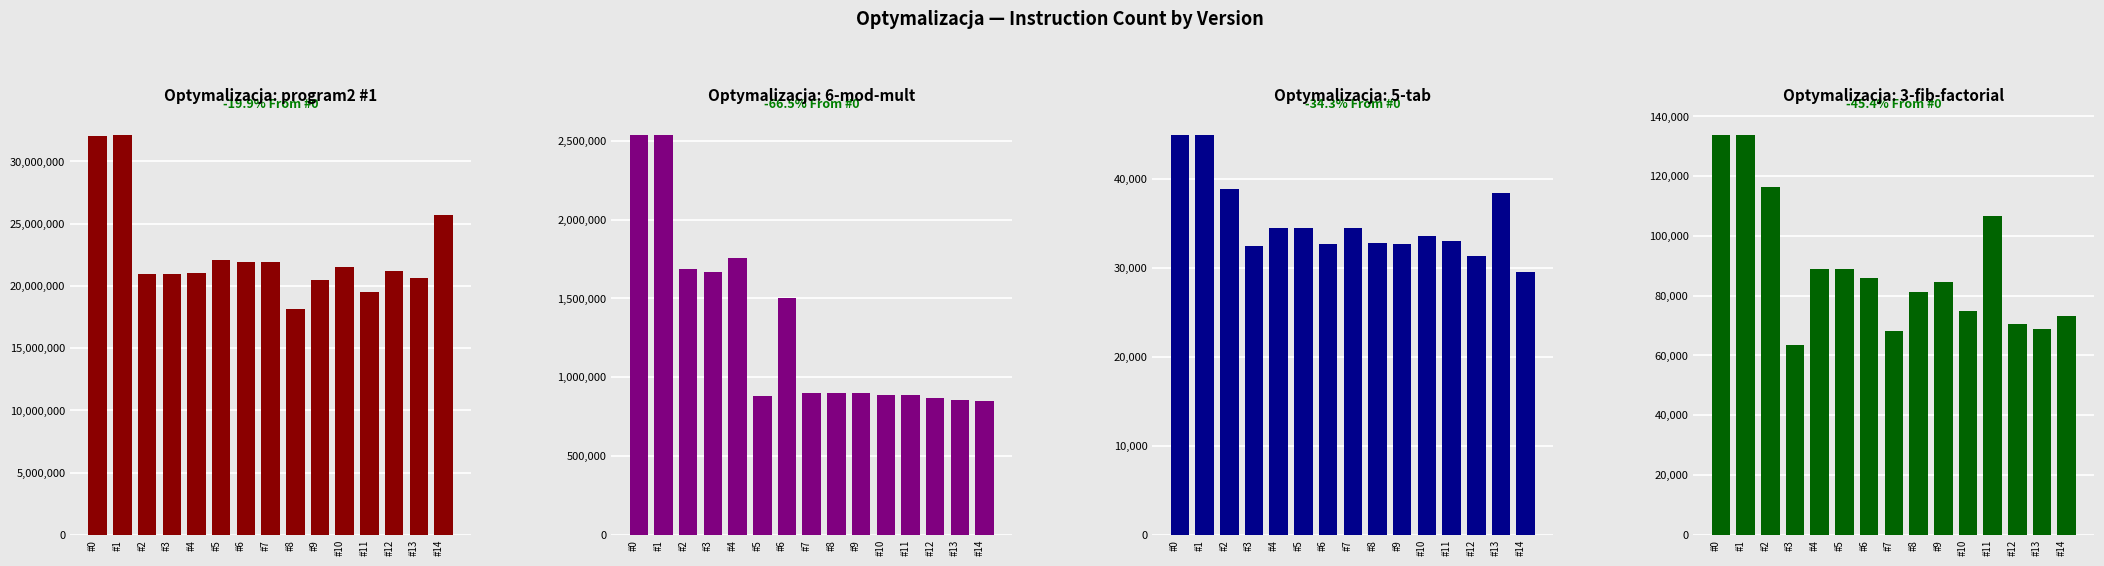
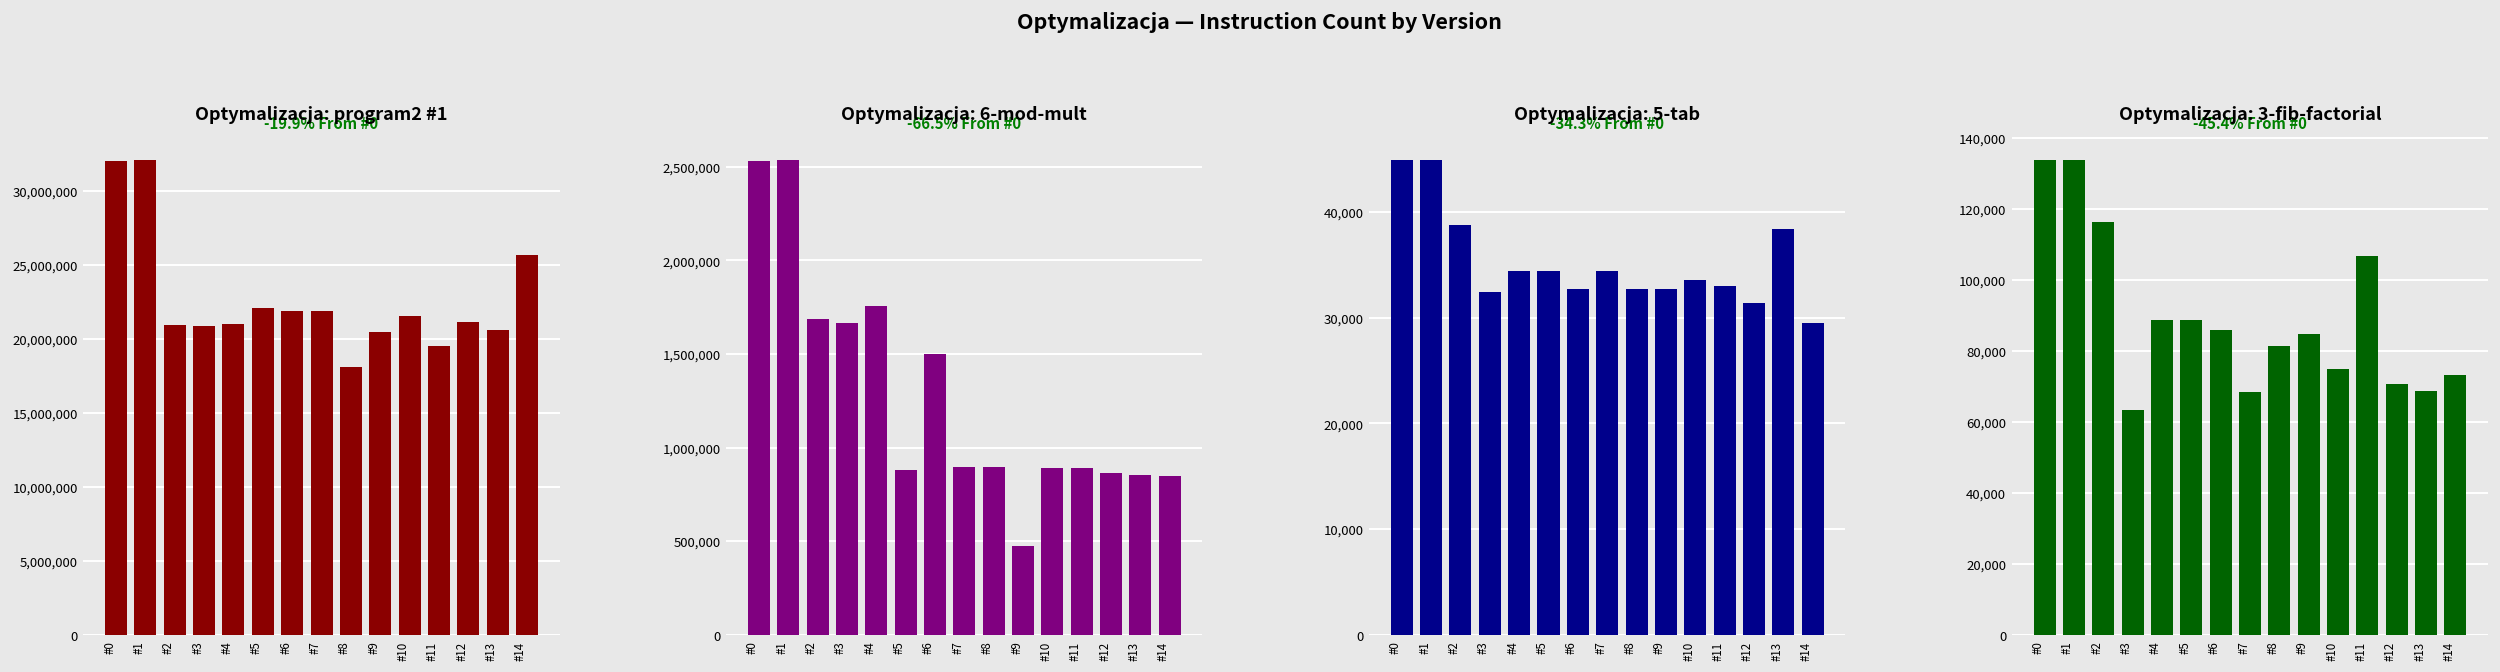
  {
    "Optymalizacja: program2 #1": {
      "#0": "32,100,000",
      "#1": "32,100,000",
      "#2": "21,000,000",
      "#3": "20,900,000",
      "#4": "21,000,000",
      "#5": "22,100,000",
      "#6": "21,900,000",
      "#7": "21,900,000",
      "#8": "18,100,000",
      "#9": "20,500,000",
      "#10": "21,500,000",
      "#11": "19,500,000",
      "#12": "21,200,000",
      "#13": "20,600,000",
      "#14": "25,700,000"
    },
    "Optymalizacja: 6-mod-mult": {
      "#0": "2,530,000",
      "#1": "2,540,000",
      "#2": "1,690,000",
      "#3": "1,670,000",
      "#4": "1,760,000",
      "#5": "880,000",
      "#6": "1,500,000",
      "#7": "900,000",
      "#8": "900,000",
-     "#9": "900,000",
+     "#9": "470,000",
      "#10": "890,000",
      "#11": "890,000",
      "#12": "870,000",
      "#13": "850,000",
      "#14": "850,000"
    },
    "Optymalizacja: 5-tab": {
      "#0": "45,000",
      "#1": "45,000",
      "#2": "39,000",
      "#3": "32,000",
      "#4": "34,000",
      "#5": "34,000",
      "#6": "33,000",
      "#7": "34,000",
      "#8": "33,000",
      "#9": "33,000",
      "#10": "34,000",
      "#11": "33,000",
      "#12": "31,000",
      "#13": "38,000",
      "#14": "30,000"
    },
    "Optymalizacja: 3-fib-factorial": {
      "#0": "134,000",
      "#1": "134,000",
      "#2": "116,000",
      "#3": "63,000",
      "#4": "89,000",
      "#5": "89,000",
      "#6": "86,000",
      "#7": "68,000",
      "#8": "81,000",
      "#9": "85,000",
      "#10": "75,000",
      "#11": "107,000",
      "#12": "71,000",
      "#13": "69,000",
      "#14": "73,000"
    }
  }
